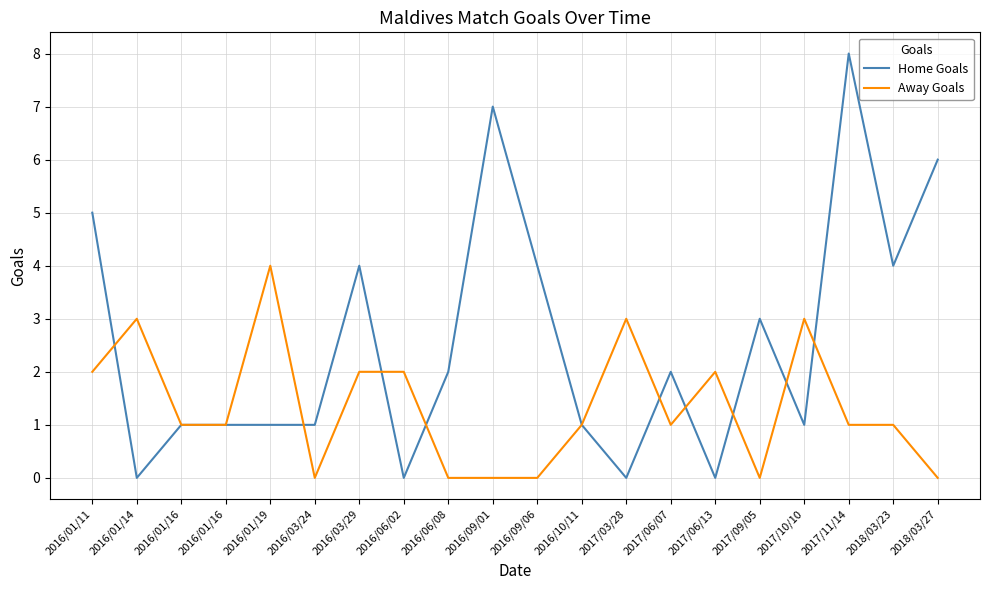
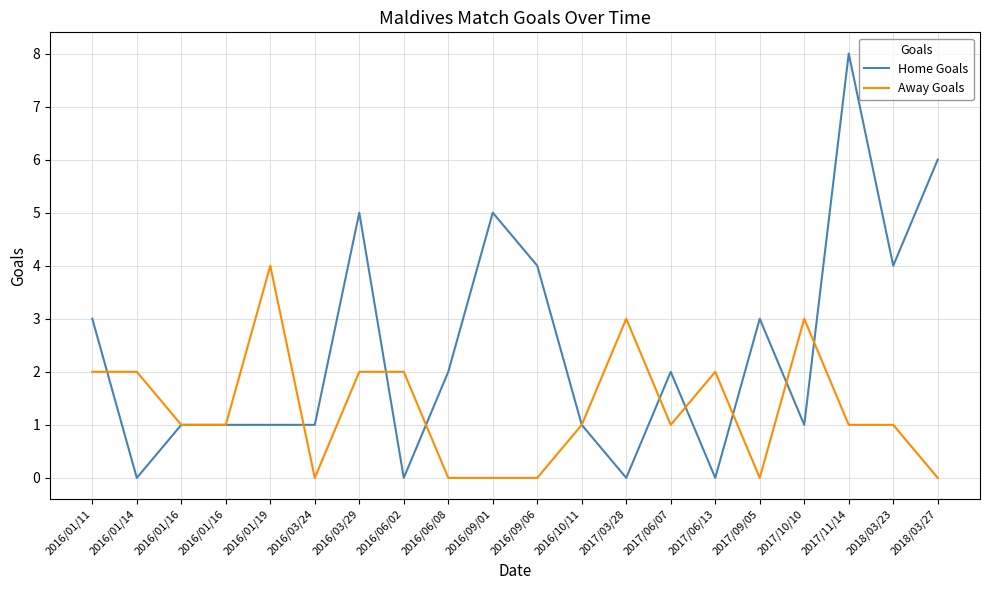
  {
    "Home Goals": {
-     "2016/01/11": 5,
+     "2016/01/11": 3,
      "2016/01/14": 0,
      "2016/01/19": 1,
      "2016/03/24": 1,
-     "2016/03/29": 4,
+     "2016/03/29": 5,
      "2016/06/02": 0,
      "2016/06/08": 2,
-     "2016/09/01": 7,
+     "2016/09/01": 5,
      "2016/09/06": 4,
      "2017/03/28": 0,
      "2017/06/07": 2,
      "2017/06/13": 0,
      "2017/09/05": 3,
      "2017/10/10": 1,
      "2017/11/14": 8,
      "2018/03/23": 4,
      "2018/03/27": 6
    },
    "Away Goals": {
      "2016/01/11": 2,
-     "2016/01/14": 3,
+     "2016/01/14": 2,
      "2016/01/19": 4,
      "2016/03/24": 0,
      "2016/03/29": 2,
      "2016/06/02": 2,
      "2016/06/08": 0,
      "2016/09/01": 0,
      "2016/09/06": 0,
      "2017/03/28": 3,
      "2017/06/07": 1,
      "2017/06/13": 2,
      "2017/09/05": 0,
      "2017/10/10": 3,
      "2017/11/14": 1,
      "2018/03/23": 1,
      "2018/03/27": 0
    }
  }
